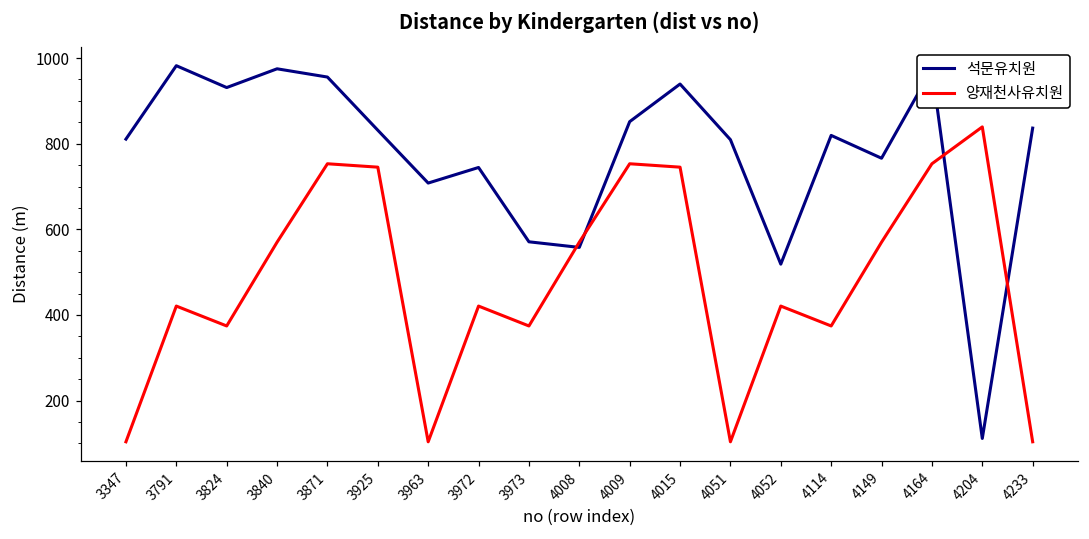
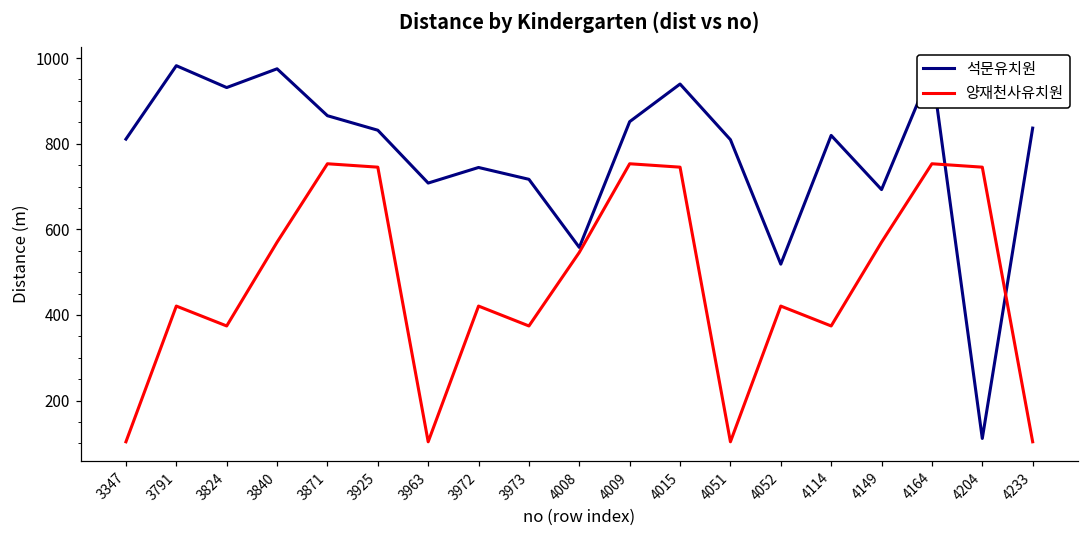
  {
    "석문유치원": {
      "3347": 810,
      "3791": 980,
      "3824": 930,
      "3840": 970,
-     "3871": 960,
+     "3871": 870,
      "3925": 830,
      "3963": 710,
      "3972": 740,
-     "3973": 570,
+     "3973": 720,
      "4008": 560,
      "4009": 850,
      "4015": 940,
      "4051": 810,
      "4052": 520,
      "4114": 820,
-     "4149": 770,
+     "4149": 690,
      "4204": 110,
      "4233": 840
    },
    "양재천사유치원": {
      "3347": 100,
      "3791": 420,
      "3824": 370,
      "3840": 570,
      "3871": 750,
      "3925": 750,
      "3963": 100,
      "3972": 420,
      "3973": 370,
-     "4008": 570,
+     "4008": 550,
      "4009": 750,
      "4015": 750,
      "4051": 100,
      "4052": 420,
      "4114": 370,
      "4149": 570,
      "4164": 750,
-     "4204": 840,
+     "4204": 750,
      "4233": 100
    }
  }
